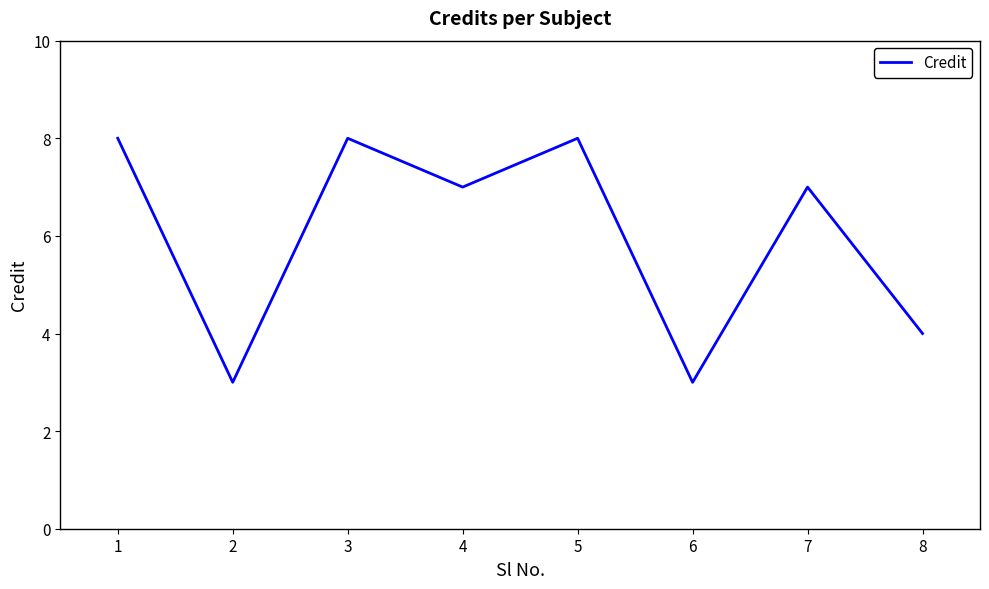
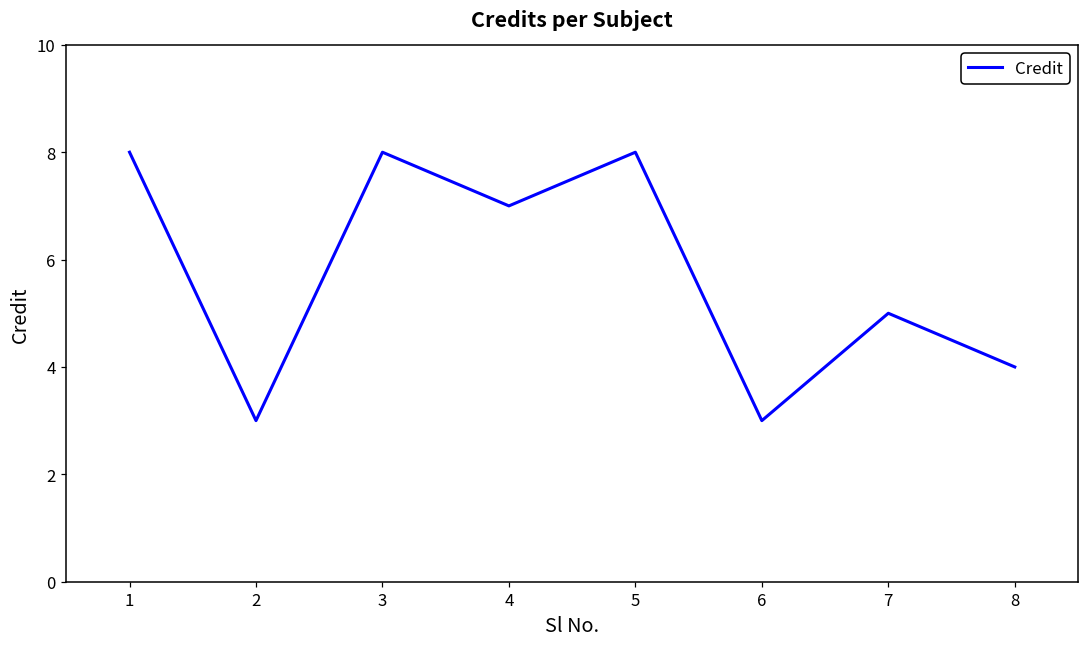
  {
    "1": 8,
    "2": 3,
    "3": 8,
    "4": 7,
    "5": 8,
    "6": 3,
-   "7": 7,
+   "7": 5,
    "8": 4
  }
